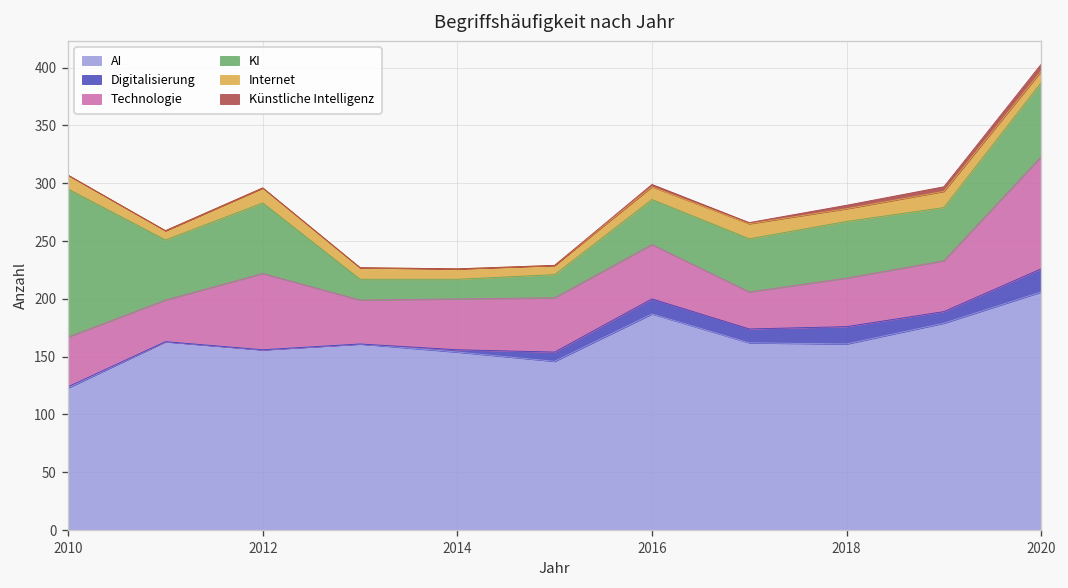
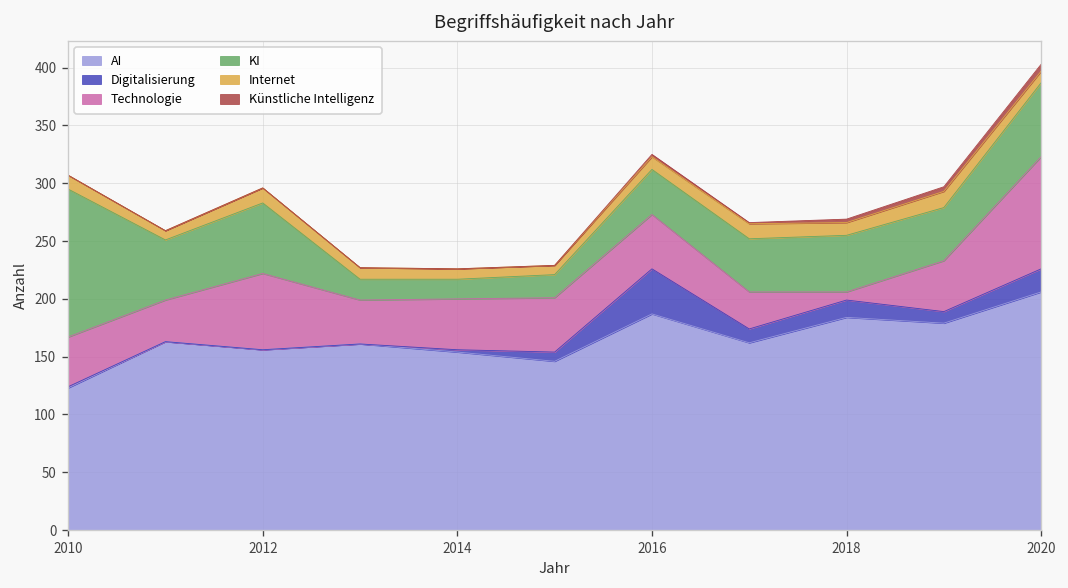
  {
    "AI": {
      "2016": 190,
-     "2018": 160,
+     "2018": 180,
      "2020": 210
    },
    "Digitalisierung": {
-     "2016": 10,
+     "2016": 40,
      "2018": 20,
      "2020": 20
    },
    "Technologie": {
      "2010": 40,
      "2012": 70,
      "2014": 40,
      "2016": 50,
-     "2018": 40,
+     "2018": 10,
      "2020": 100
    },
    "KI": {
      "2010": 130,
      "2012": 60,
      "2014": 20,
      "2016": 40,
      "2018": 50,
      "2020": 60
    },
    "Internet": {
      "2018": 10,
      "2020": 10
    },
    "Künstliche Intelligenz": {
      "2018": 0,
      "2020": 10
    }
  }
